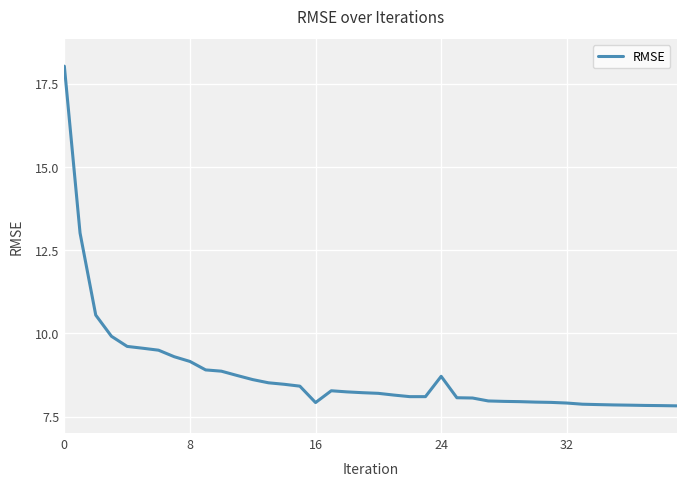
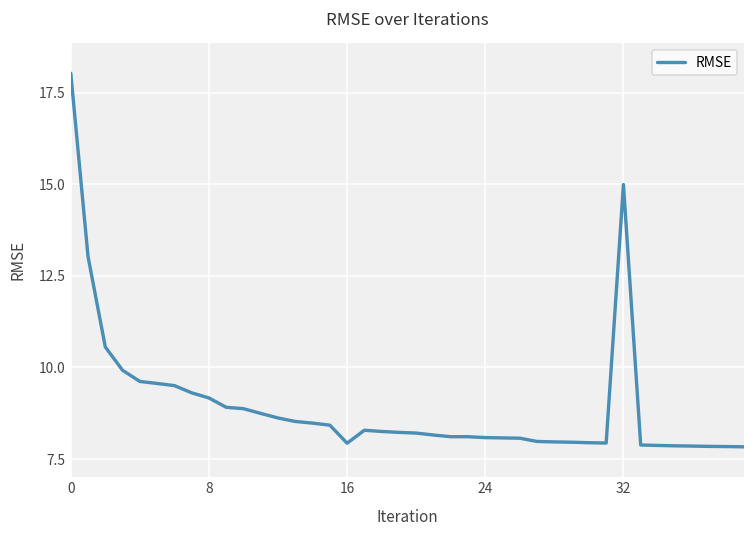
  {
    "0": 18.0,
    "8": 9.2,
    "16": 7.9,
-   "24": 8.7,
-   "32": 7.9
+   "24": 8.1,
+   "32": 15.0
  }
